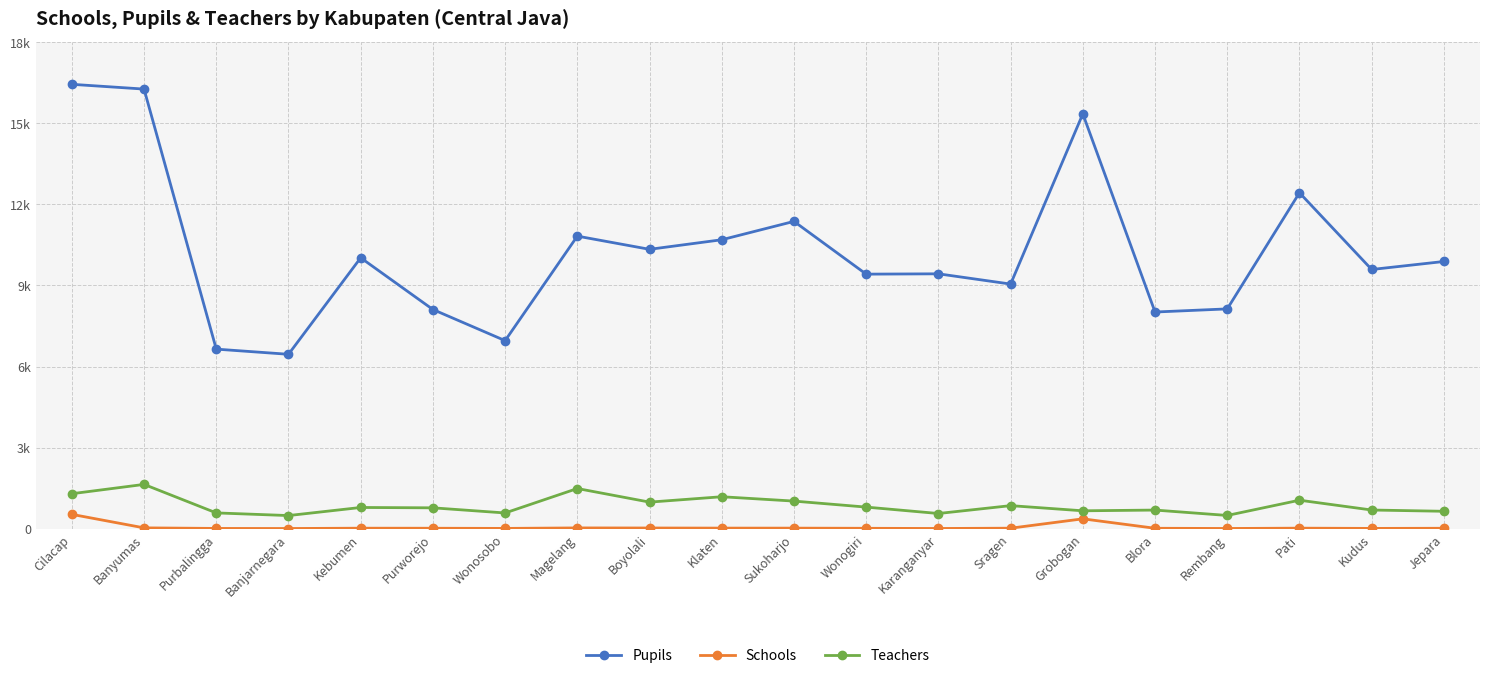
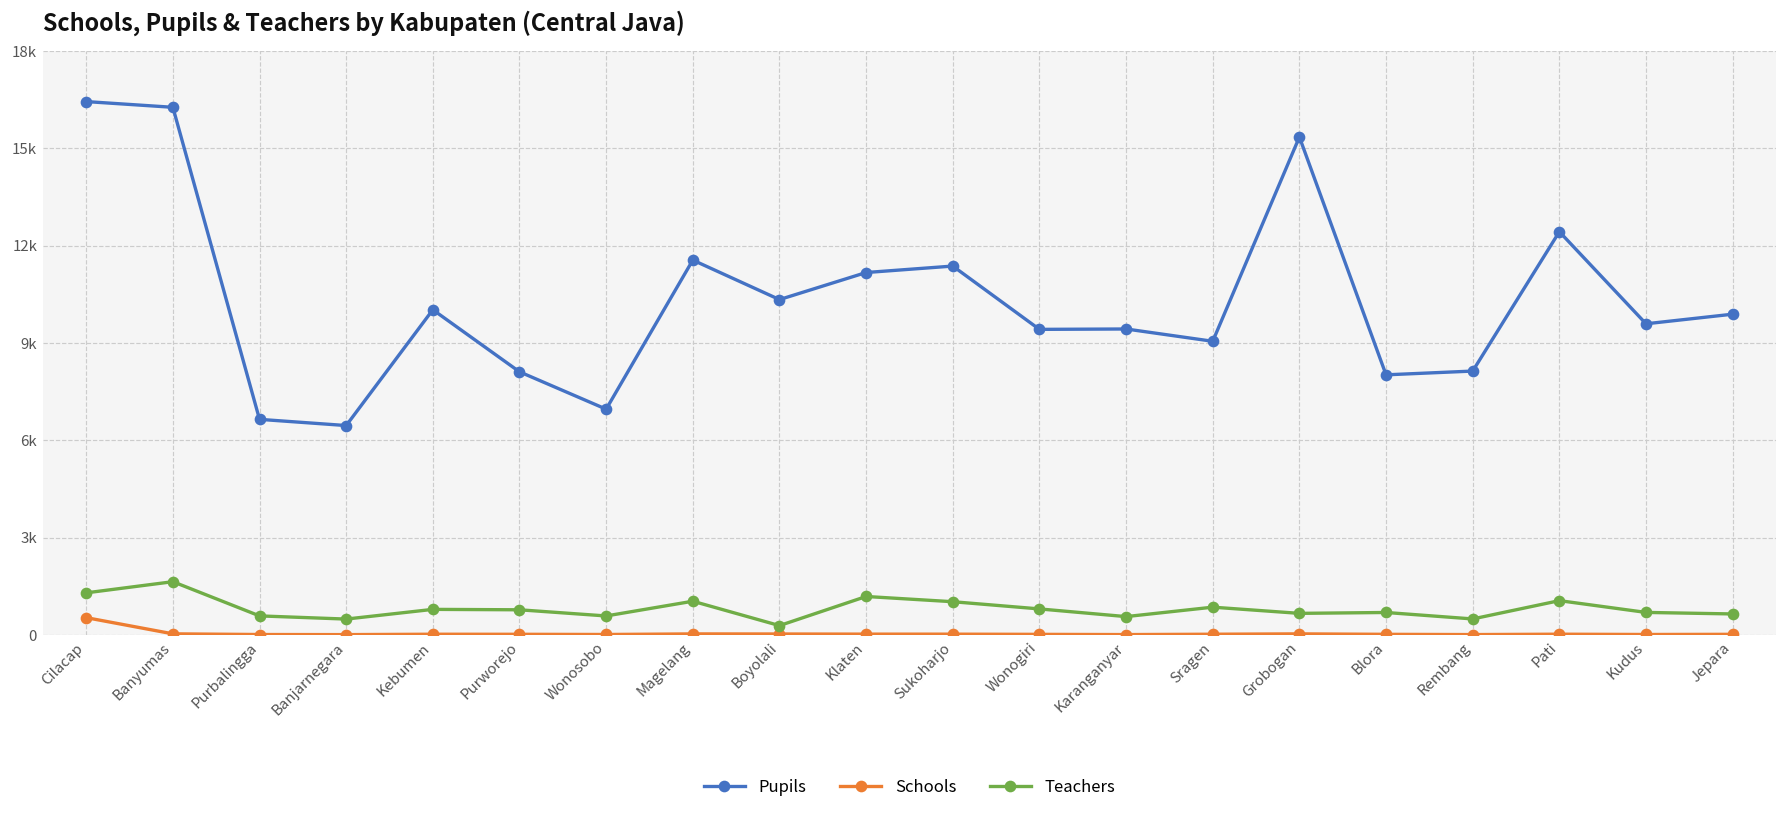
  {
    "Pupils": {
      "Cilacap": 16400,
      "Banyumas": 16300,
      "Purbalingga": 6600,
      "Banjarnegara": 6500,
      "Kebumen": 10000,
      "Purworejo": 8100,
      "Wonosobo": 7000,
-     "Magelang": 10800,
+     "Magelang": 11600,
      "Boyolali": 10300,
-     "Klaten": 10700,
+     "Klaten": 11200,
      "Sukoharjo": 11400,
      "Wonogiri": 9400,
      "Karanganyar": 9400,
      "Sragen": 9100,
      "Grobogan": 15300,
      "Blora": 8000,
      "Rembang": 8100,
      "Pati": 12400,
      "Kudus": 9600,
      "Jepara": 9900
    },
    "Schools": {
      "Cilacap": 500,
      "Banyumas": 0,
      "Purbalingga": 0,
      "Banjarnegara": 0,
      "Kebumen": 0,
      "Purworejo": 0,
      "Wonosobo": 0,
      "Magelang": 0,
      "Boyolali": 0,
      "Klaten": 0,
      "Sukoharjo": 0,
      "Wonogiri": 0,
      "Karanganyar": 0,
      "Sragen": 0,
-     "Grobogan": 400,
+     "Grobogan": 0,
      "Blora": 0,
      "Rembang": 0,
      "Pati": 0,
      "Kudus": 0,
      "Jepara": 0
    },
    "Teachers": {
      "Cilacap": 1300,
      "Banyumas": 1600,
      "Purbalingga": 600,
      "Banjarnegara": 500,
      "Kebumen": 800,
      "Purworejo": 800,
      "Wonosobo": 600,
-     "Magelang": 1500,
-     "Boyolali": 1000,
+     "Magelang": 1000,
+     "Boyolali": 300,
      "Klaten": 1200,
      "Sukoharjo": 1000,
      "Wonogiri": 800,
      "Karanganyar": 600,
      "Sragen": 900,
      "Grobogan": 700,
      "Blora": 700,
      "Rembang": 500,
      "Pati": 1100,
      "Kudus": 700,
      "Jepara": 700
    }
  }
